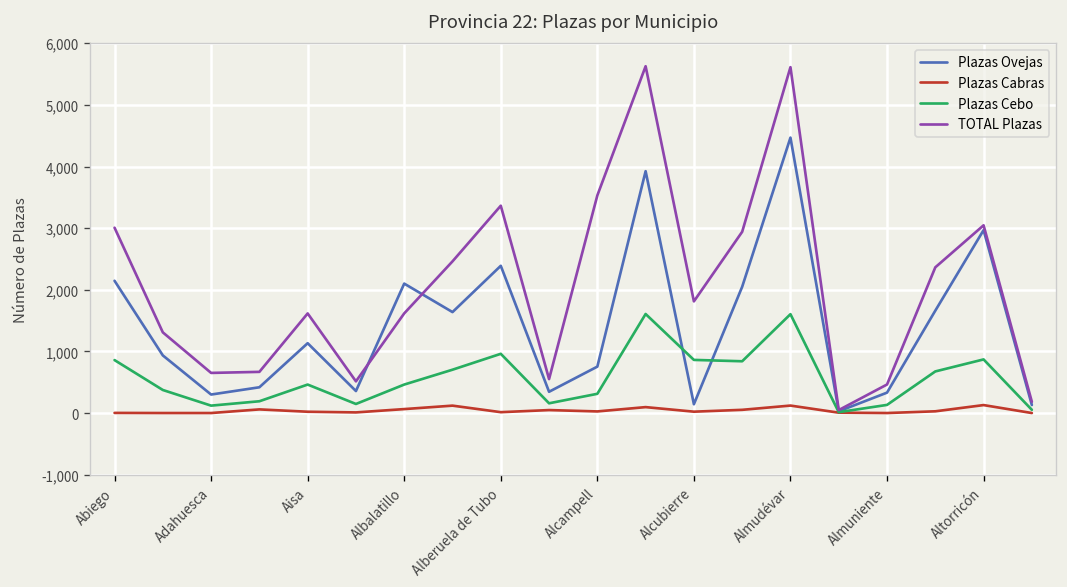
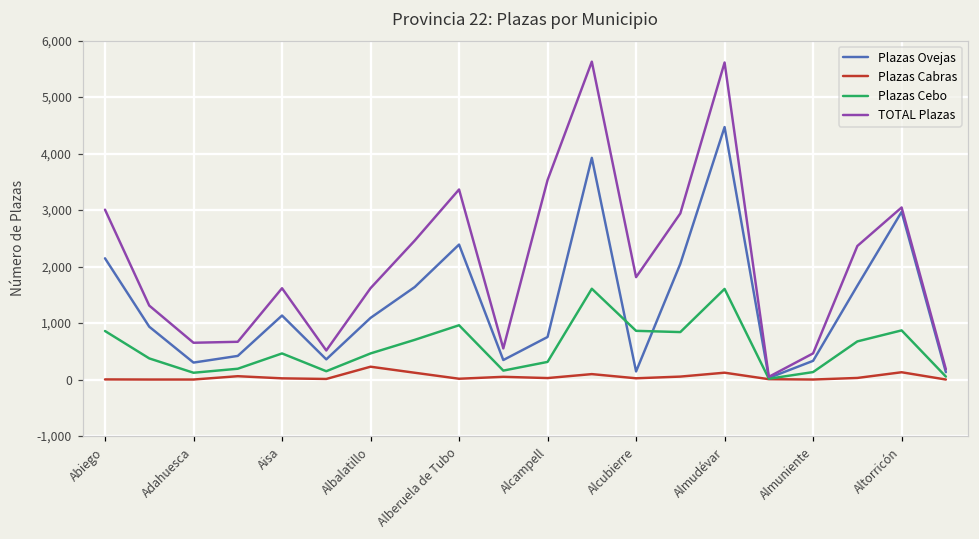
  {
    "Plazas Ovejas": {
      "Abiego": "2,100",
      "Adahuesca": "300",
      "Aisa": "1,100",
-     "Albalatillo": "2,100",
+     "Albalatillo": "1,100",
      "Alberuela de Tubo": "2,400",
      "Alcampell": "800",
      "Alcubierre": "100",
      "Almudévar": "4,500",
      "Almuniente": "300",
      "Altorricón": "3,000"
    },
    "Plazas Cabras": {
      "Abiego": "0",
      "Adahuesca": "0",
      "Aisa": "0",
-     "Albalatillo": "100",
+     "Albalatillo": "200",
      "Alberuela de Tubo": "0",
      "Alcampell": "0",
      "Alcubierre": "0",
      "Almudévar": "100",
      "Almuniente": "0",
      "Altorricón": "100"
    },
    "Plazas Cebo": {
      "Abiego": "900",
      "Adahuesca": "100",
      "Aisa": "500",
      "Albalatillo": "500",
      "Alberuela de Tubo": "1,000",
      "Alcampell": "300",
      "Alcubierre": "900",
      "Almudévar": "1,600",
      "Almuniente": "100",
      "Altorricón": "900"
    },
    "TOTAL Plazas": {
      "Abiego": "3,000",
      "Adahuesca": "700",
      "Aisa": "1,600",
      "Albalatillo": "1,600",
      "Alberuela de Tubo": "3,400",
      "Alcampell": "3,500",
      "Alcubierre": "1,800",
      "Almudévar": "5,600",
      "Almuniente": "500",
      "Altorricón": "3,000"
    }
  }
